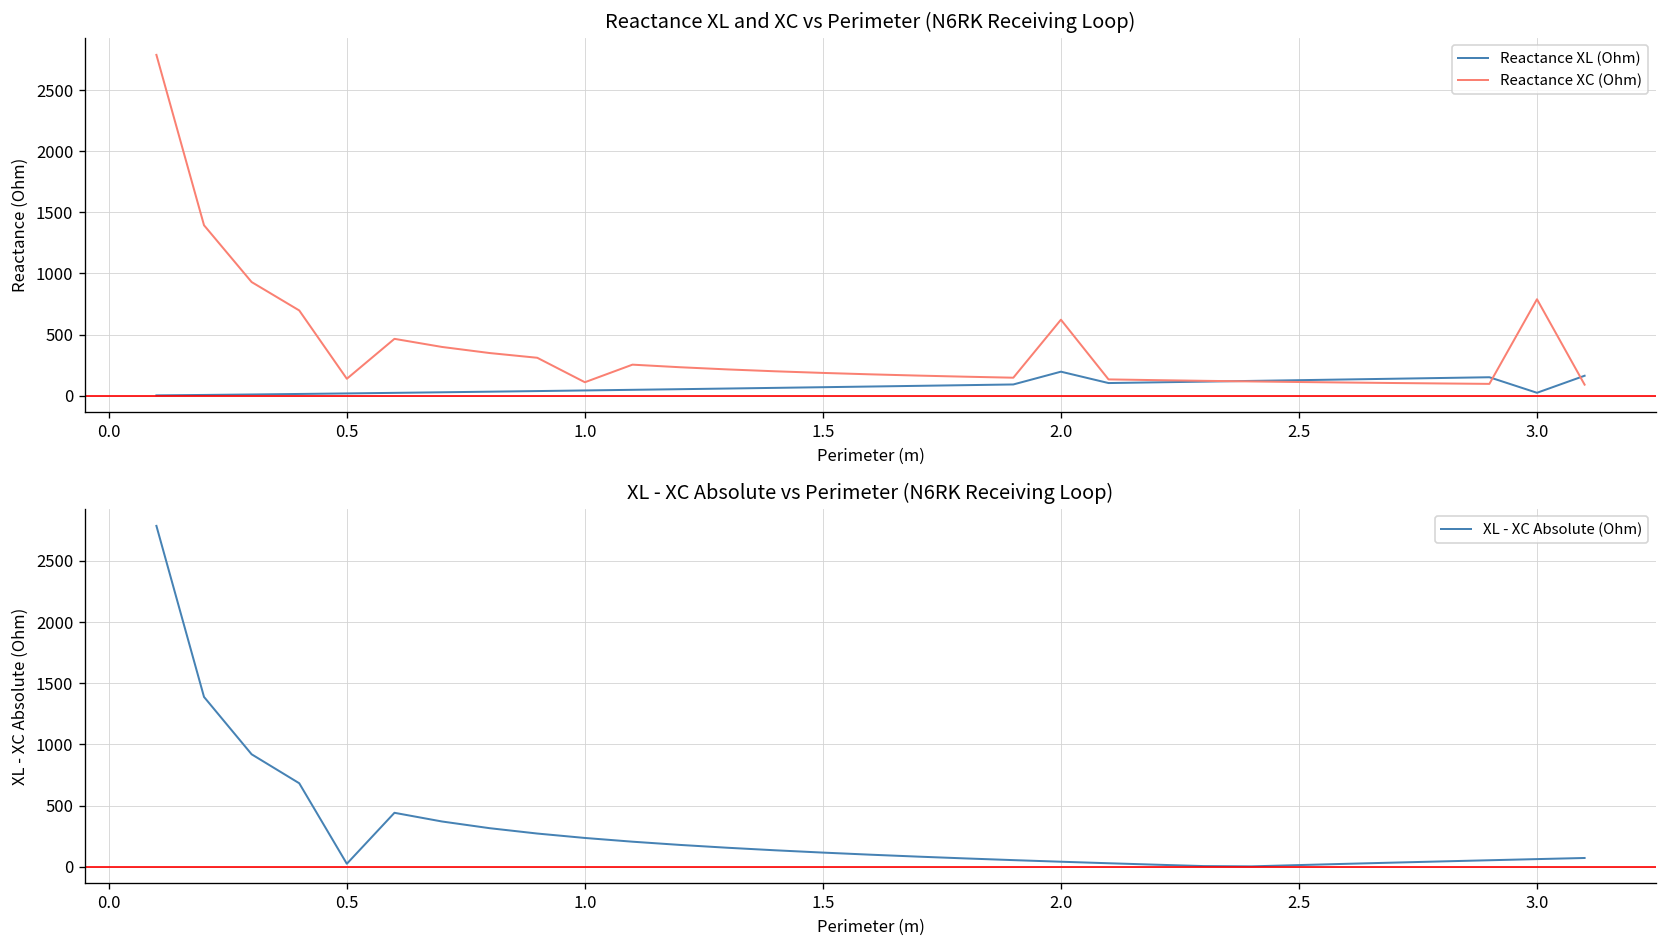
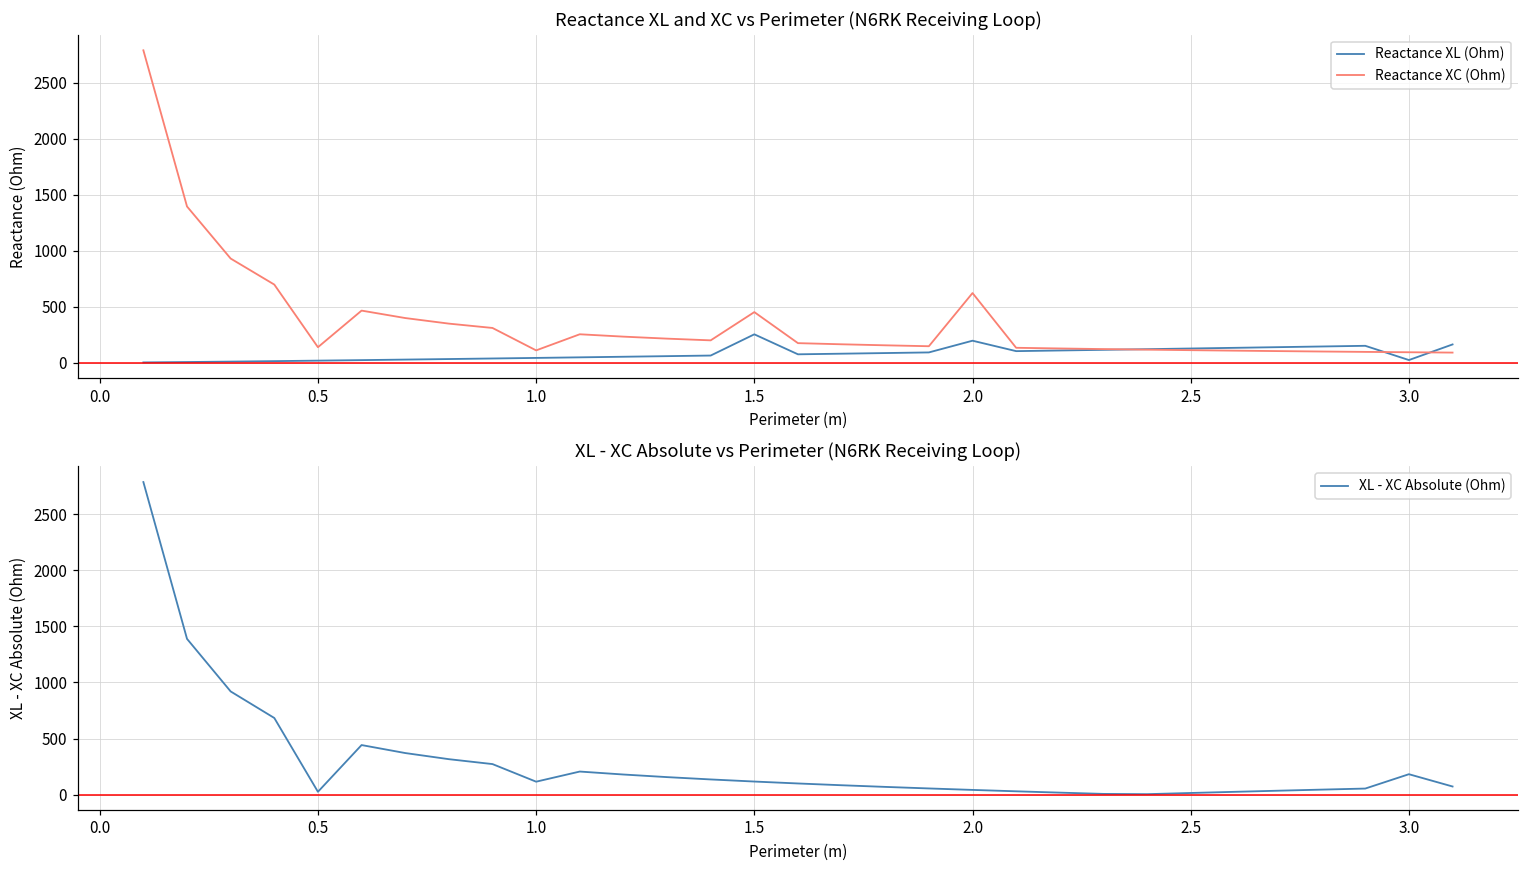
  {
    "Reactance XL and XC vs Perimeter (N6RK Receiving Loop)": {
      "Reactance XL (Ohm)": {
        "0.5": 20,
        "1.0": 40,
-       "1.5": 70,
+       "1.5": 250,
        "2.0": 200,
        "3.0": 20
      },
      "Reactance XC (Ohm)": {
        "0.5": 140,
        "1.0": 110,
-       "1.5": 190,
+       "1.5": 450,
        "2.0": 620,
-       "3.0": 790
+       "3.0": 90
      }
    },
    "XL - XC Absolute vs Perimeter (N6RK Receiving Loop)": {
      "0.5": 30,
-     "1.0": 240,
+     "1.0": 120,
      "1.5": 120,
      "2.0": 40,
      "2.5": 10,
-     "3.0": 60
+     "3.0": 180
    }
  }
